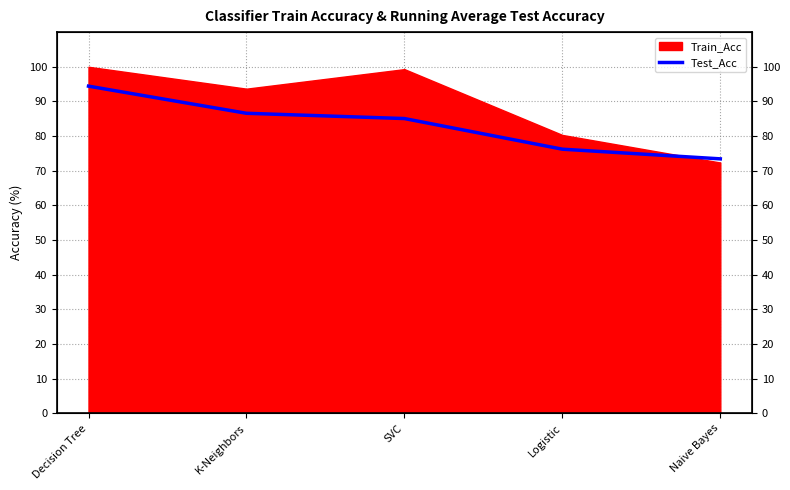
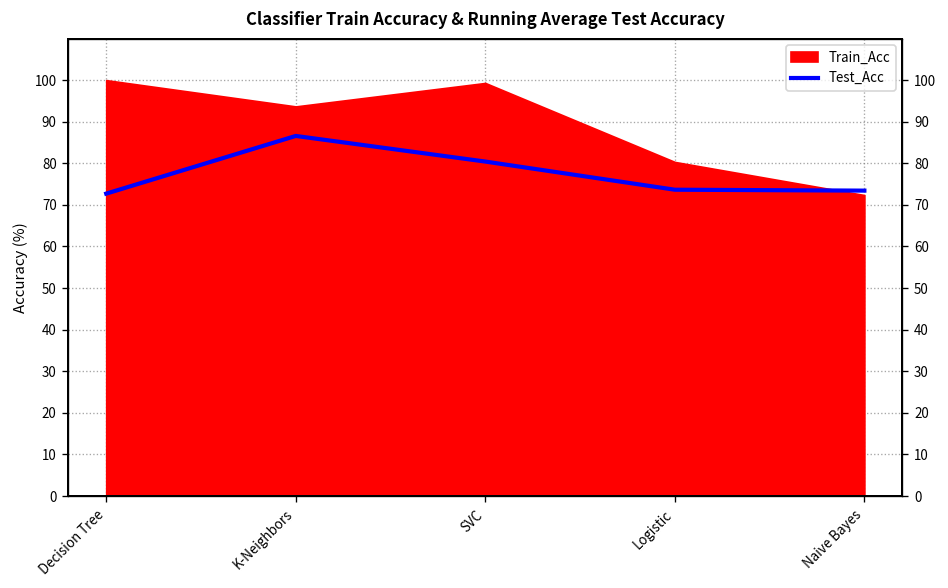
  {
    "Test_Acc": {
-     "Decision Tree": 94,
+     "Decision Tree": 73,
      "K-Neighbors": 87,
-     "SVC": 85,
-     "Logistic": 76,
+     "SVC": 80,
+     "Logistic": 74,
      "Naive Bayes": 73
    },
    "Train_Acc": {
      "Decision Tree": 100,
      "K-Neighbors": 94,
      "SVC": 99,
      "Logistic": 80,
      "Naive Bayes": 72
    }
  }
